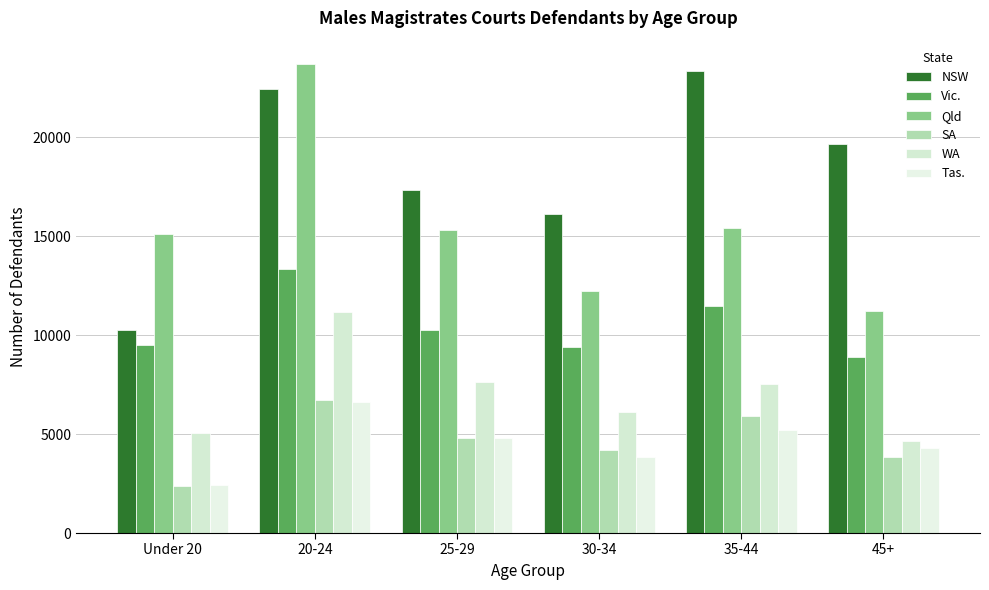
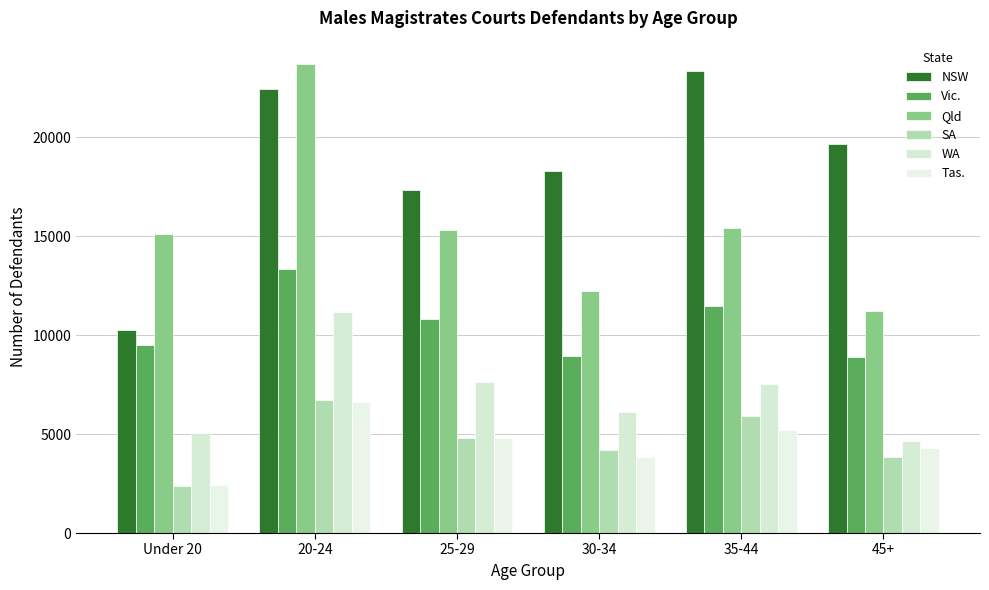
  {
    "NSW": {
      "Under 20": 10300,
      "20-24": 22400,
      "25-29": 17300,
-     "30-34": 16100,
+     "30-34": 18300,
      "35-44": 23300,
      "45+": 19700
    },
    "Vic.": {
      "Under 20": 9500,
      "20-24": 13300,
-     "25-29": 10300,
-     "30-34": 9400,
+     "25-29": 10800,
+     "30-34": 9000,
      "35-44": 11500,
      "45+": 8900
    }
  }
